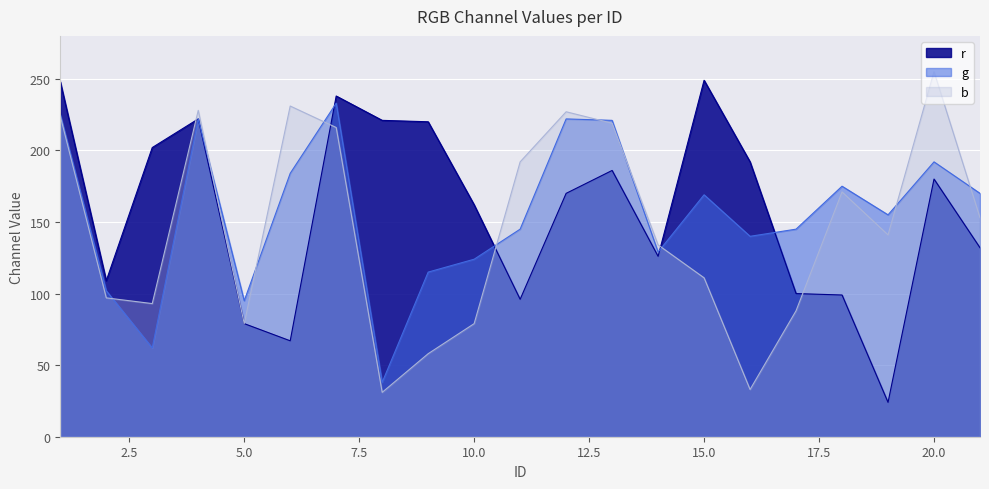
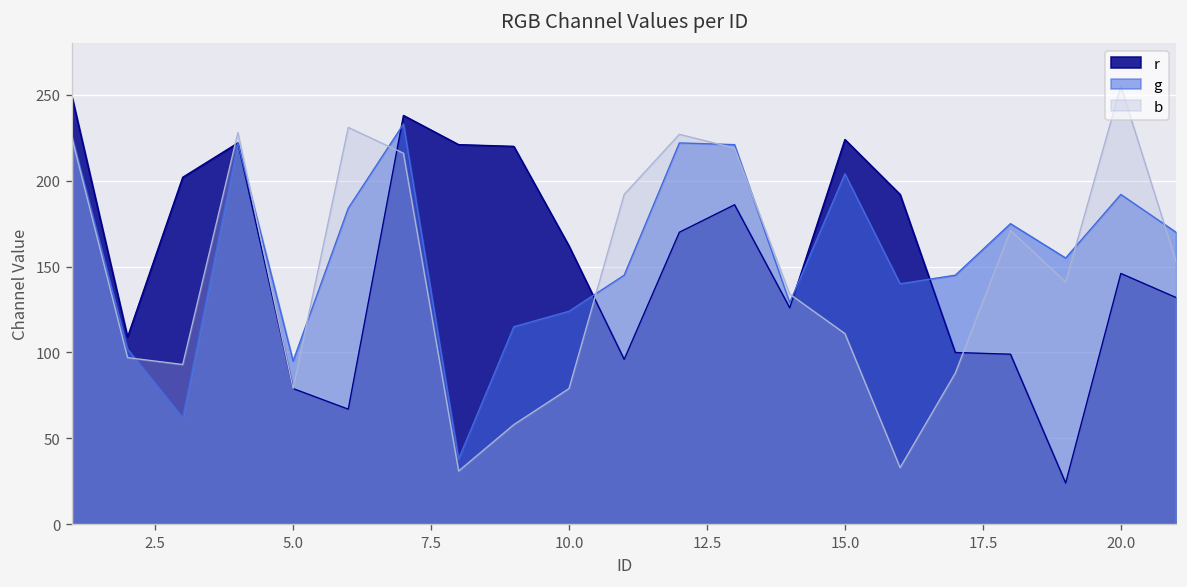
  {
    "r": {
      "10.0": 162,
-     "15.0": 249,
-     "20.0": 180
+     "15.0": 224,
+     "20.0": 146
    },
    "g": {
      "5.0": 95,
      "10.0": 124,
-     "15.0": 169,
+     "15.0": 204,
      "20.0": 192
    },
    "b": {
      "10.0": 79,
      "15.0": 111
    }
  }
